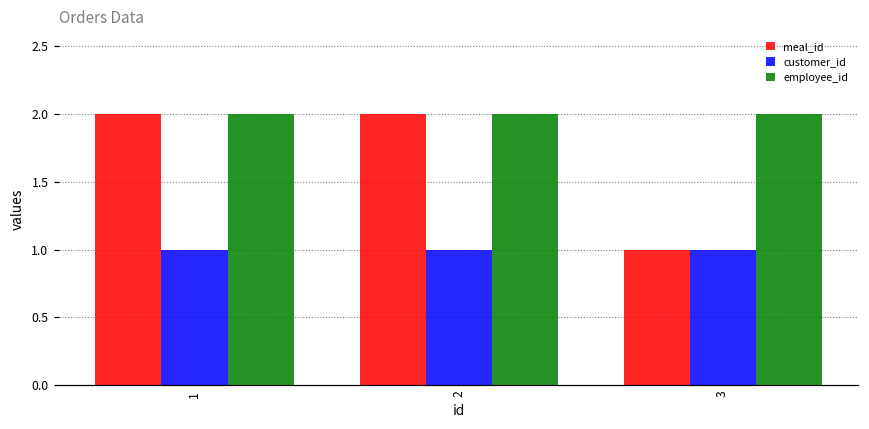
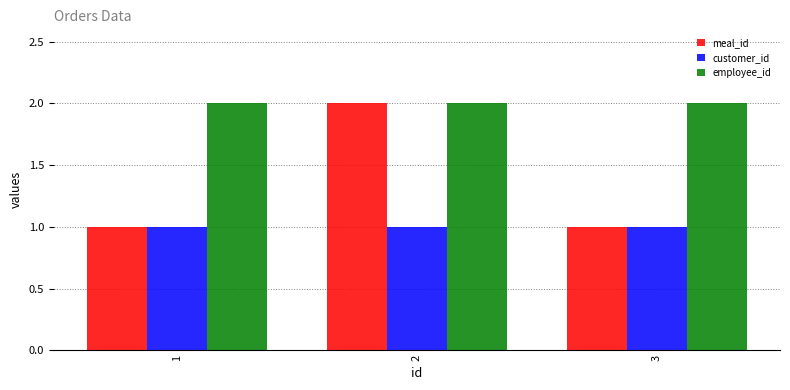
  {
    "meal_id": {
-     "1": 2,
+     "1": 1,
      "2": 2,
      "3": 1
    },
    "customer_id": {
      "1": 1,
      "2": 1,
      "3": 1
    },
    "employee_id": {
      "1": 2,
      "2": 2,
      "3": 2
    }
  }
